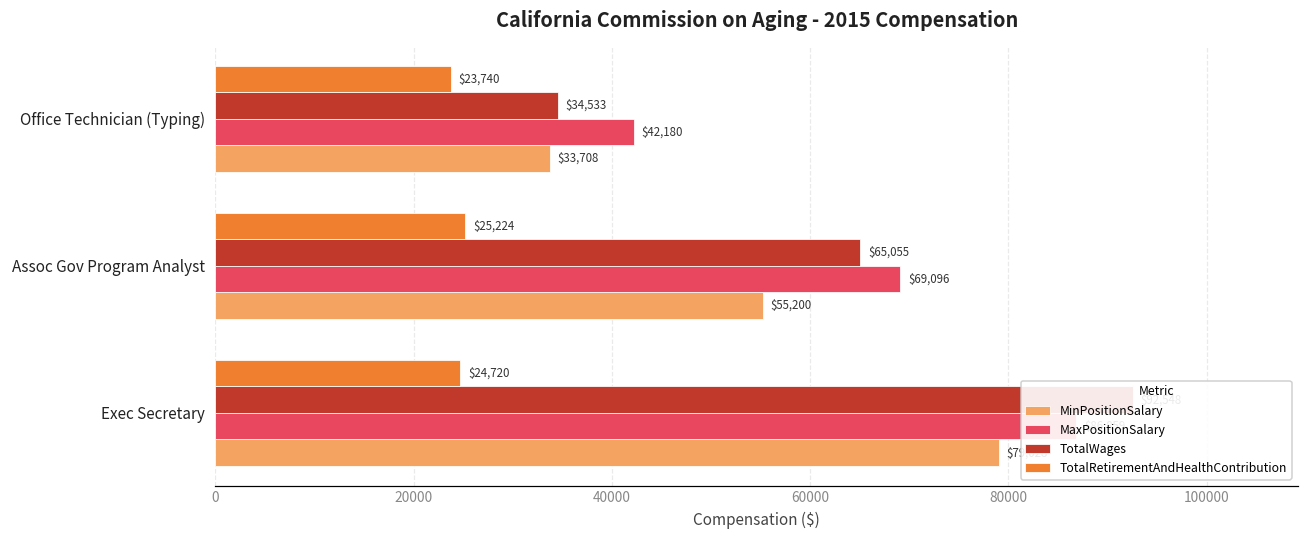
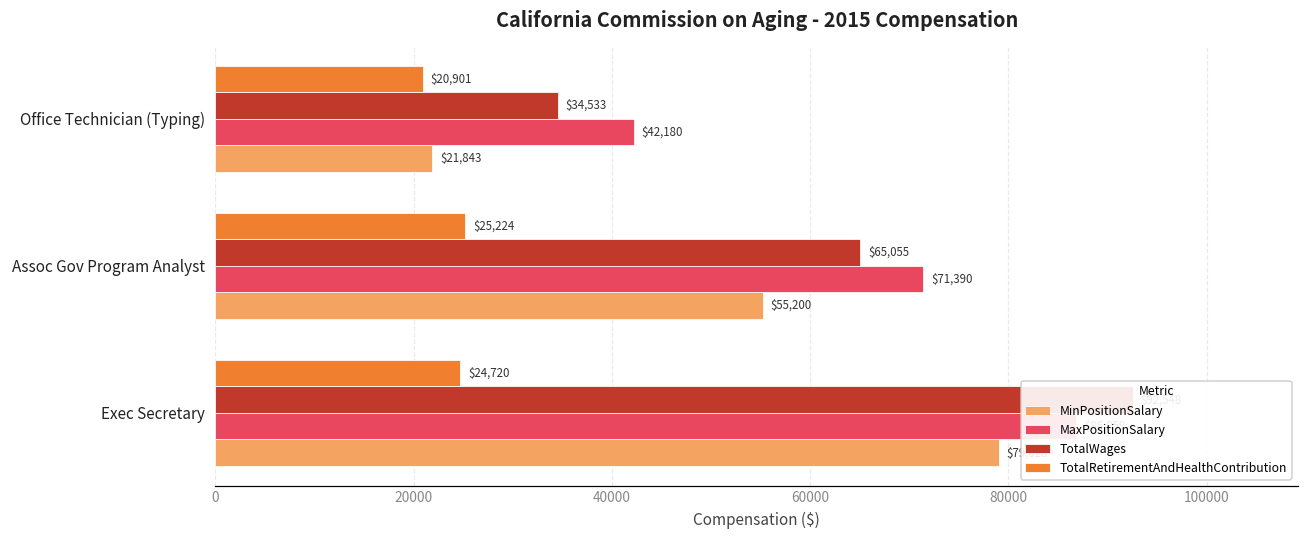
  {
    "MinPositionSalary": {
-     "Office Technician (Typing)": "$33,708",
+     "Office Technician (Typing)": "$21,843",
      "Assoc Gov Program Analyst": "$55,200"
    },
    "MaxPositionSalary": {
      "Office Technician (Typing)": "$42,180",
-     "Assoc Gov Program Analyst": "$69,096"
+     "Assoc Gov Program Analyst": "$71,390"
    },
    "TotalWages": {
      "Office Technician (Typing)": "$34,533",
      "Assoc Gov Program Analyst": "$65,055"
    },
    "TotalRetirementAndHealthContribution": {
-     "Office Technician (Typing)": "$23,740",
+     "Office Technician (Typing)": "$20,901",
      "Assoc Gov Program Analyst": "$25,224",
      "Exec Secretary": "$24,720"
    }
  }
